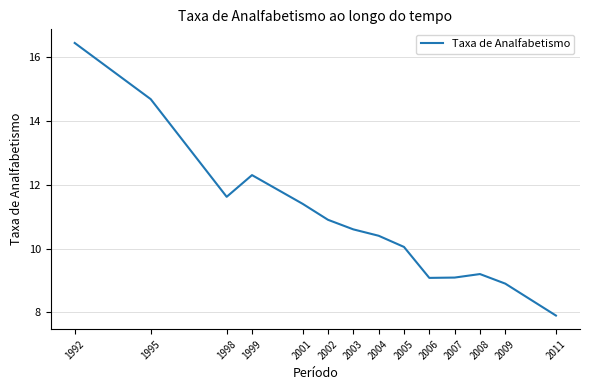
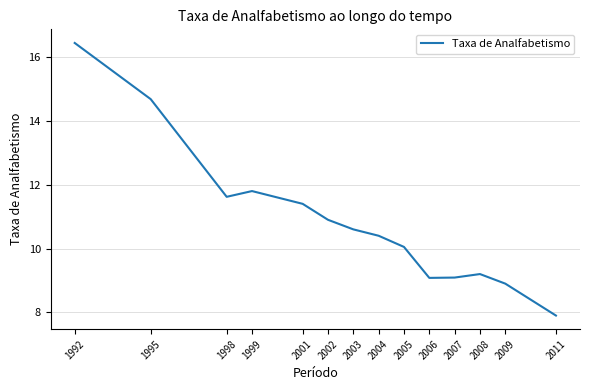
  {
    "1992": 16.4,
    "1995": 14.7,
    "1998": 11.6,
-   "1999": 12.3,
+   "1999": 11.8,
    "2001": 11.4,
    "2002": 10.9,
    "2003": 10.6,
    "2004": 10.4,
    "2005": 10.1,
    "2006": 9.1,
    "2007": 9.1,
    "2008": 9.2,
    "2009": 8.9,
    "2011": 7.9
  }
